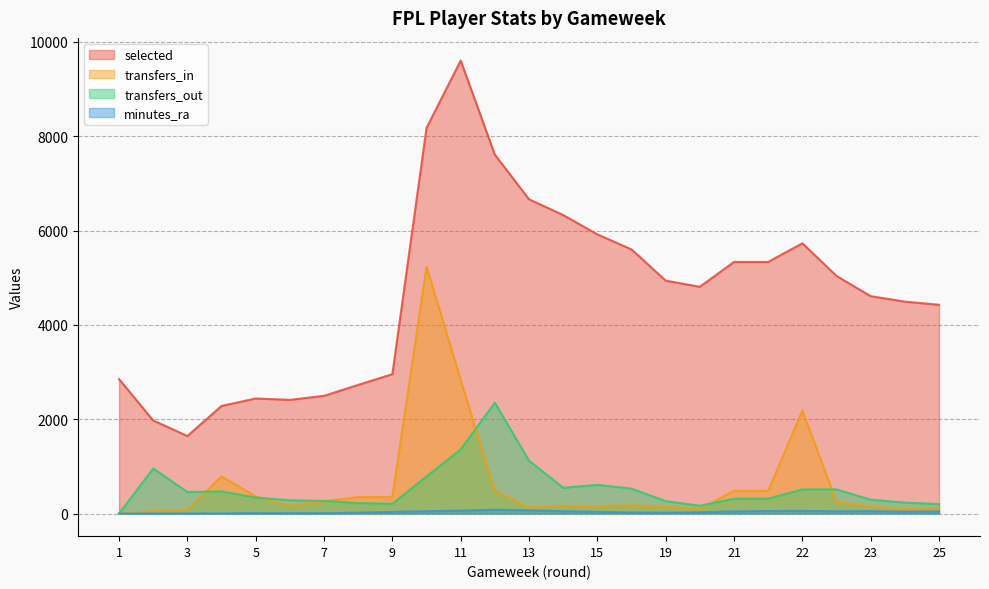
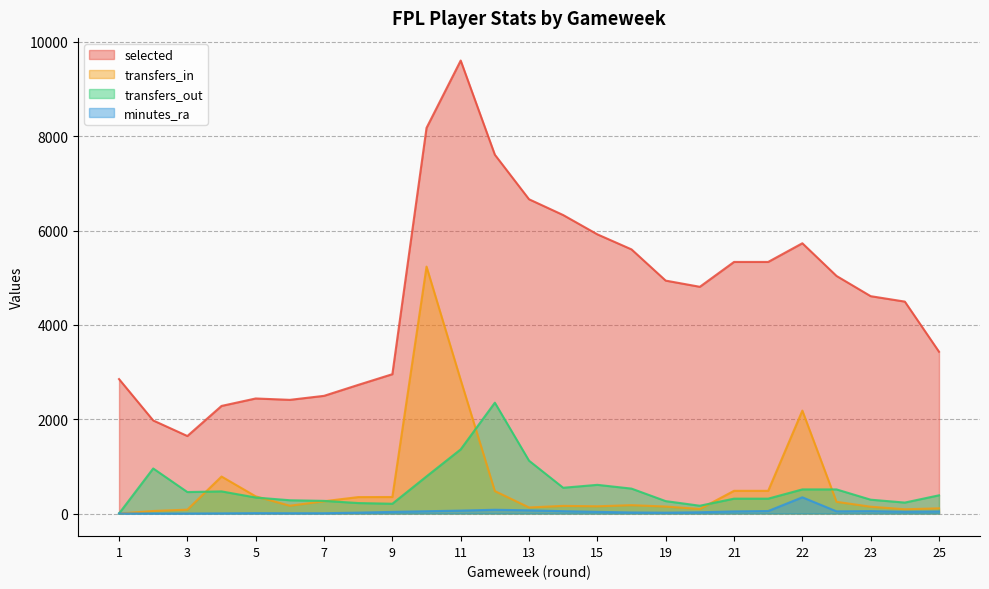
  {
    "selected": {
      "22": 5700,
-     "25": 4400
+     "25": 3400
    },
    "transfers_in": {
      "22": 2200,
      "25": 100
    },
    "transfers_out": {
      "22": 500,
-     "25": 200
+     "25": 400
    },
    "minutes_ra": {
-     "22": 100,
+     "22": 300,
      "25": 0
    }
  }
